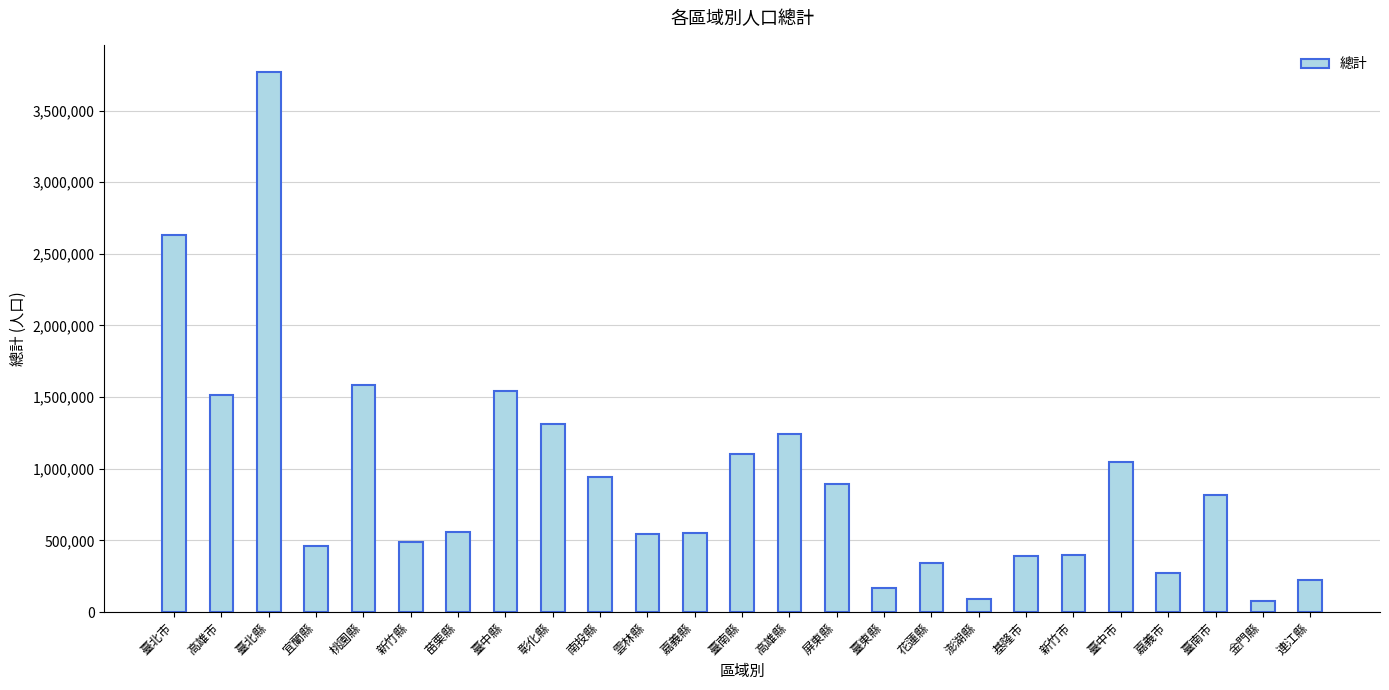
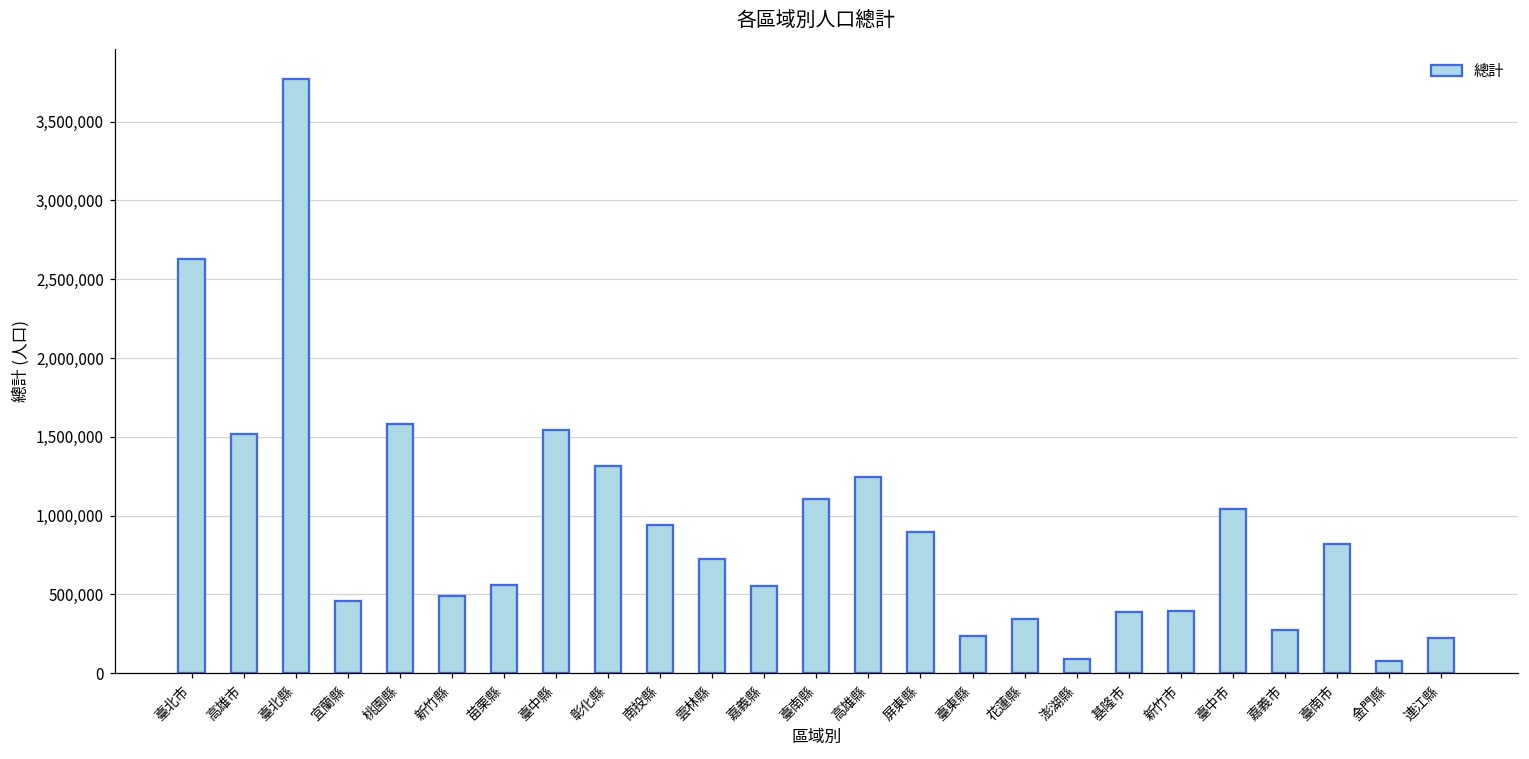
  {
    "臺北市": "2,630,000",
    "高雄市": "1,510,000",
    "臺北縣": "3,770,000",
    "宜蘭縣": "460,000",
    "桃園縣": "1,580,000",
    "新竹縣": "490,000",
    "苗栗縣": "560,000",
    "臺中縣": "1,540,000",
    "彰化縣": "1,310,000",
    "南投縣": "940,000",
-   "雲林縣": "540,000",
+   "雲林縣": "730,000",
    "嘉義縣": "550,000",
    "臺南縣": "1,110,000",
    "高雄縣": "1,240,000",
    "屏東縣": "890,000",
-   "臺東縣": "170,000",
+   "臺東縣": "240,000",
    "花蓮縣": "340,000",
    "澎湖縣": "90,000",
    "基隆市": "390,000",
    "新竹市": "390,000",
    "臺中市": "1,040,000",
    "嘉義市": "270,000",
    "臺南市": "820,000",
    "金門縣": "80,000",
    "連江縣": "220,000"
  }
